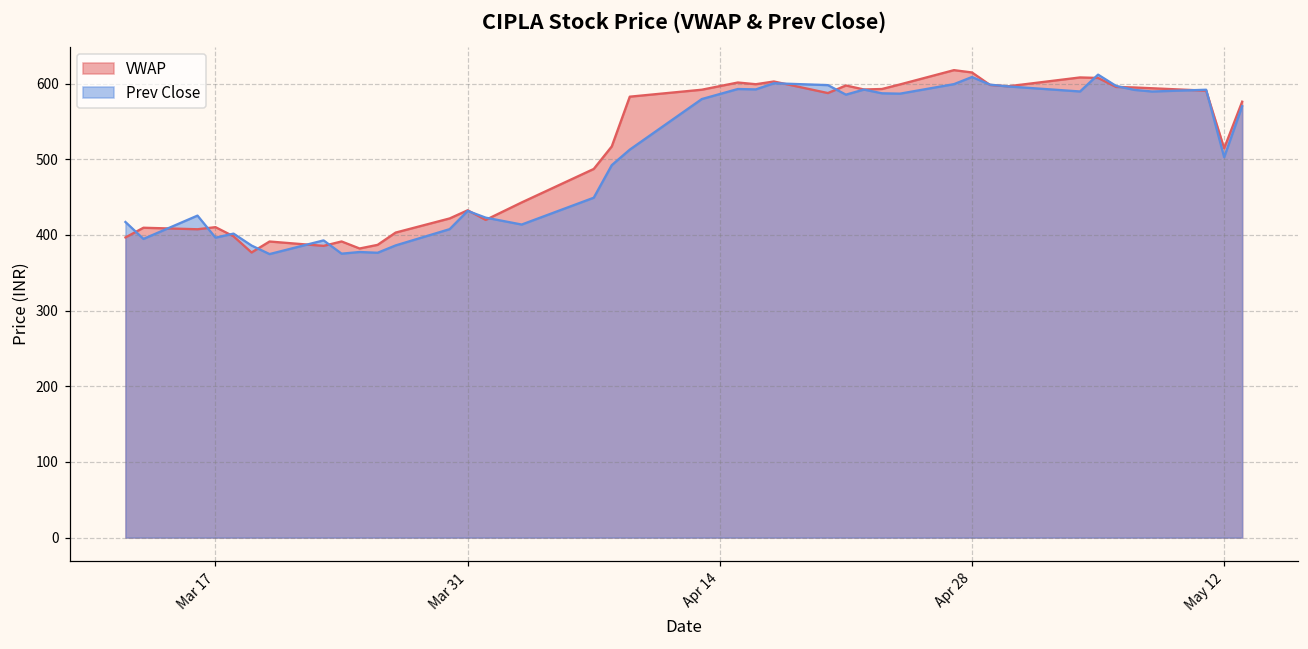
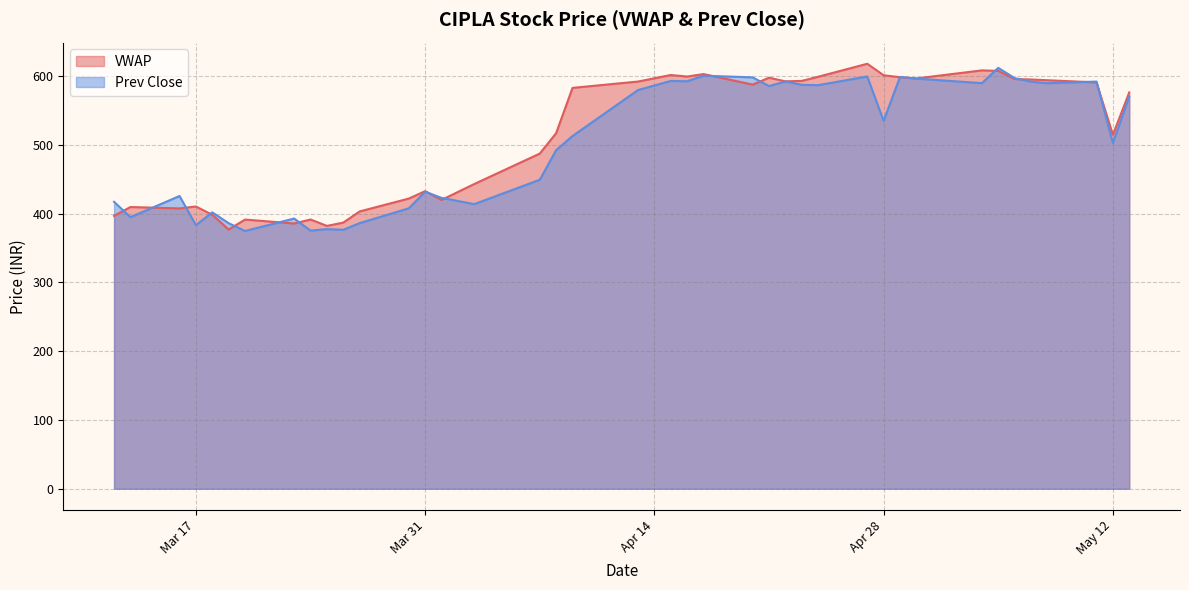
  {
    "VWAP": {
      "Mar 17": 410,
-     "Apr 28": 610,
+     "Apr 28": 600,
      "May 12": 510
    },
    "Prev Close": {
-     "Mar 17": 400,
-     "Apr 28": 610,
+     "Mar 17": 380,
+     "Apr 28": 530,
      "May 12": 500
    }
  }
